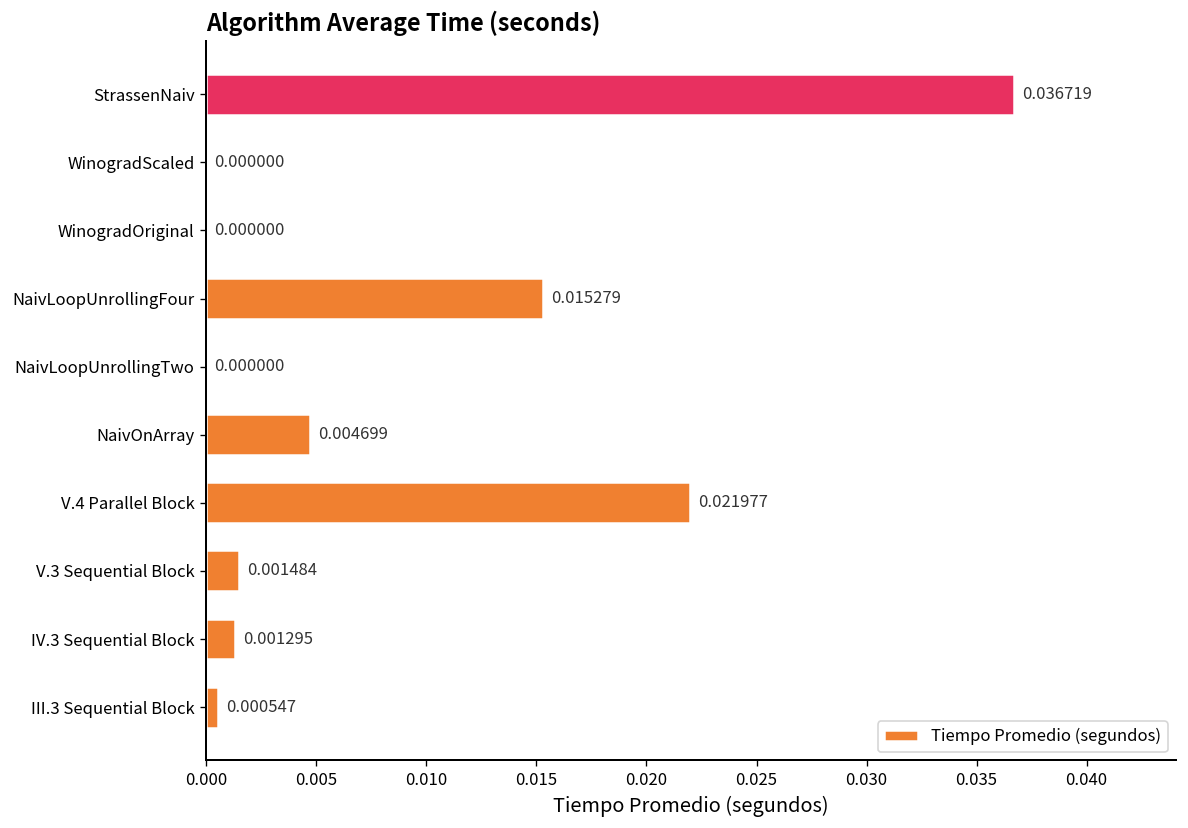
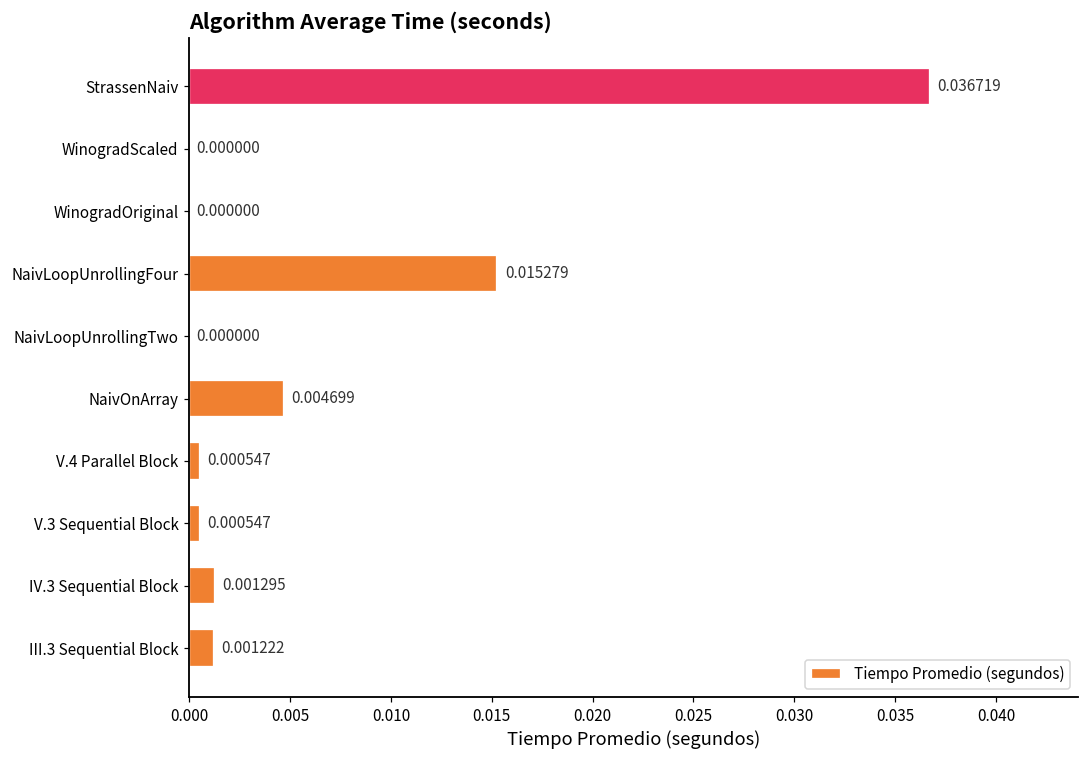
  {
    "StrassenNaiv": 0.036719,
    "WinogradScaled": 0.000000,
    "WinogradOriginal": 0.000000,
    "NaivLoopUnrollingFour": 0.015279,
    "NaivLoopUnrollingTwo": 0.000000,
    "NaivOnArray": 0.004699,
-   "V.4 Parallel Block": 0.021977,
-   "V.3 Sequential Block": 0.001484,
+   "V.4 Parallel Block": 0.000547,
+   "V.3 Sequential Block": 0.000547,
    "IV.3 Sequential Block": 0.001295,
-   "III.3 Sequential Block": 0.000547
+   "III.3 Sequential Block": 0.001222
  }
